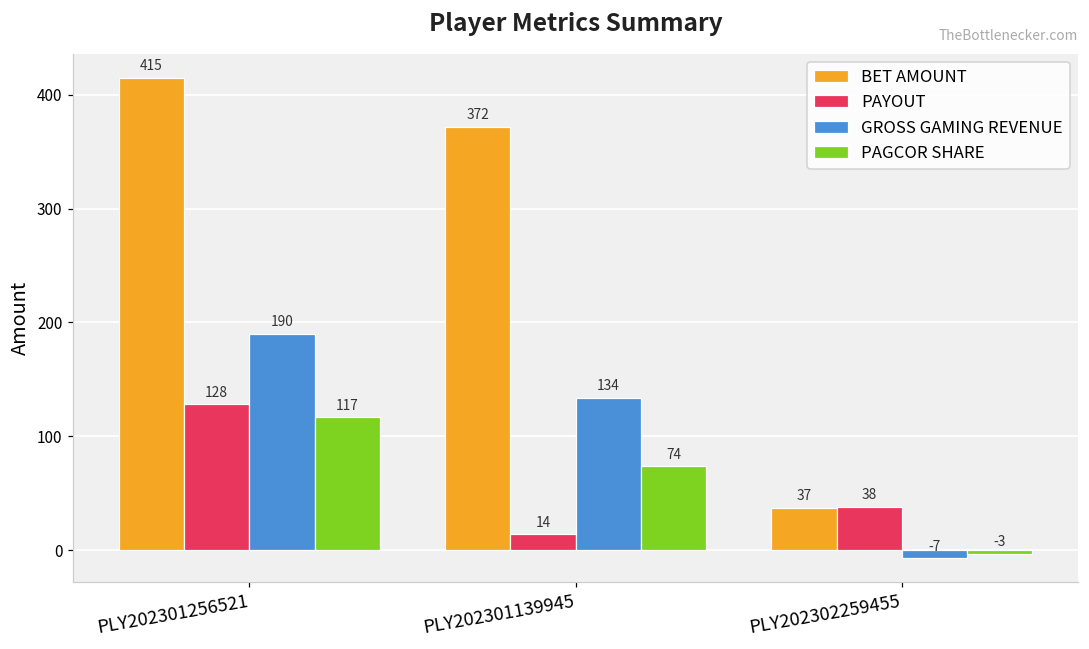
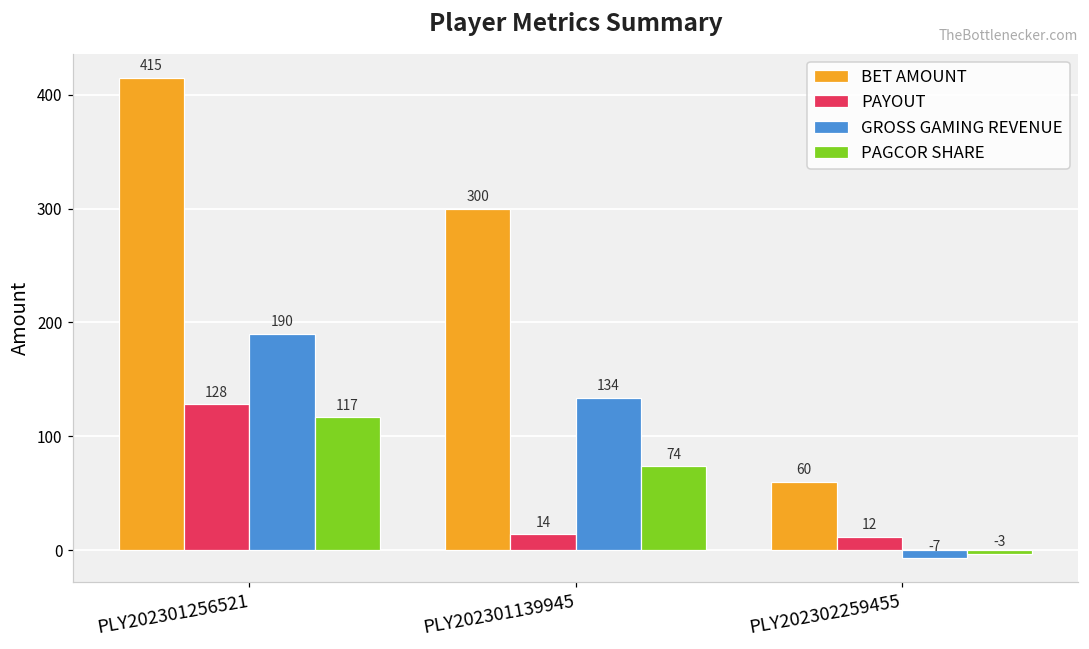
  {
    "BET AMOUNT": {
      "PLY202301256521": 415,
-     "PLY202301139945": 372,
-     "PLY202302259455": 37
+     "PLY202301139945": 300,
+     "PLY202302259455": 60
    },
    "PAYOUT": {
      "PLY202301256521": 128,
      "PLY202301139945": 14,
-     "PLY202302259455": 38
+     "PLY202302259455": 12
    },
    "GROSS GAMING REVENUE": {
      "PLY202301256521": 190,
      "PLY202301139945": 134,
      "PLY202302259455": -7
    },
    "PAGCOR SHARE": {
      "PLY202301256521": 117,
      "PLY202301139945": 74,
      "PLY202302259455": -3
    }
  }
